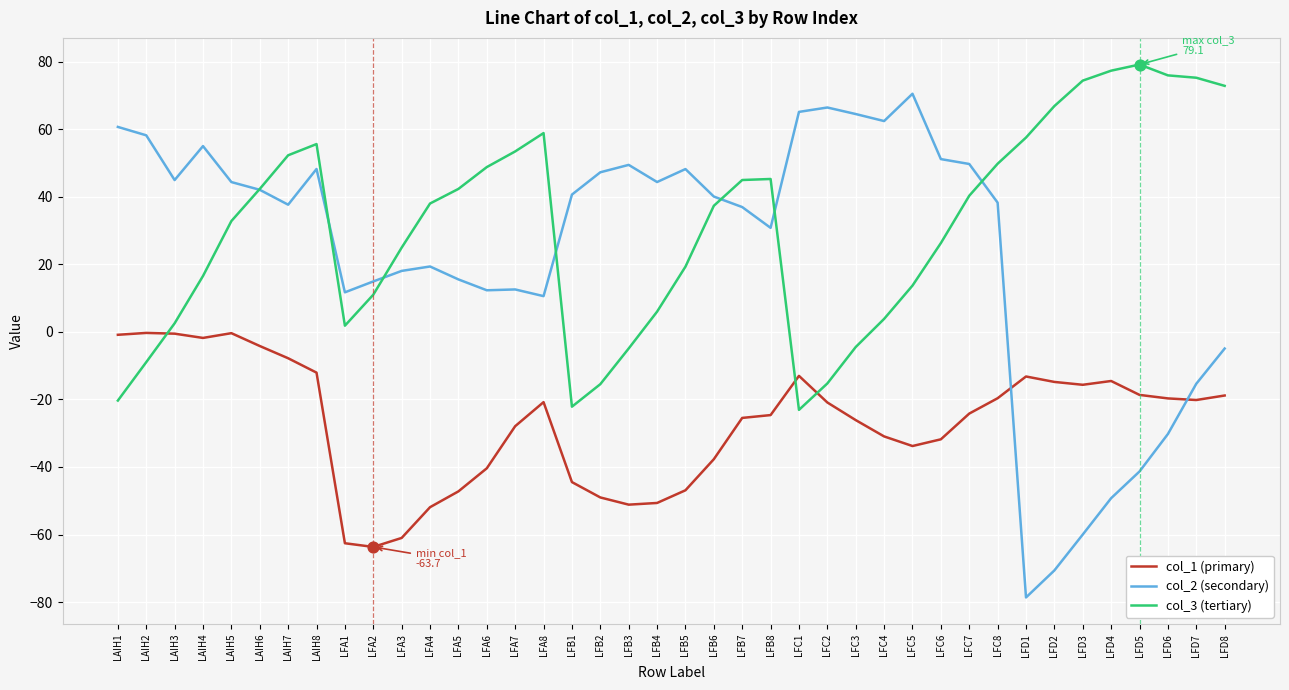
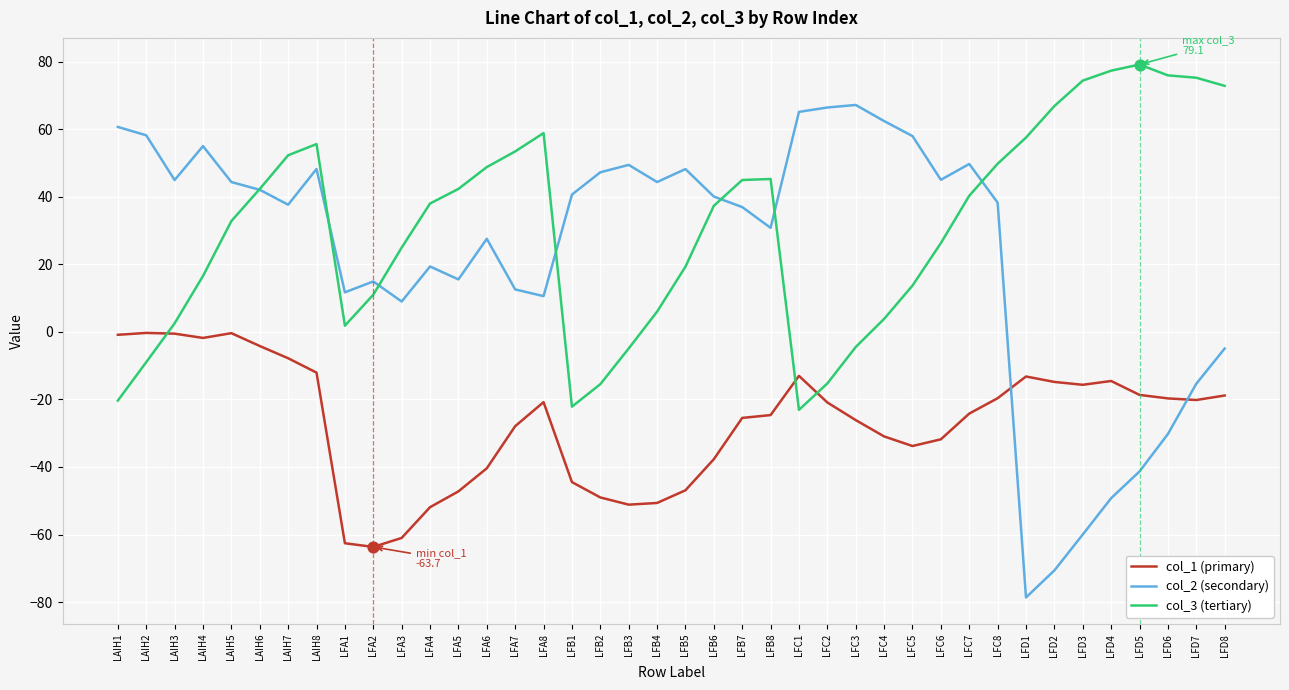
  {
    "col_2 (secondary)": {
      "LAIH1": 61,
      "LAIH2": 58,
      "LAIH3": 45,
      "LAIH4": 55,
      "LAIH5": 44,
      "LAIH7": 38,
      "LAIH8": 48,
      "LFA1": 12,
      "LFA2": 15,
-     "LFA3": 18,
+     "LFA3": 9,
      "LFA4": 19,
      "LFA5": 16,
-     "LFA6": 12,
+     "LFA6": 28,
      "LFA7": 13,
      "LFA8": 11,
      "LFB1": 41,
      "LFB2": 47,
      "LFB3": 49,
      "LFB4": 44,
      "LFB5": 48,
      "LFB6": 40,
      "LFB7": 37,
      "LFB8": 31,
      "LFC1": 65,
      "LFC2": 66,
-     "LFC3": 64,
+     "LFC3": 67,
      "LFC4": 62,
-     "LFC5": 70,
-     "LFC6": 51,
+     "LFC5": 58,
+     "LFC6": 45,
      "LFC7": 50,
      "LFC8": 38,
      "LFD1": -79,
      "LFD2": -71,
      "LFD3": -60,
      "LFD4": -49,
      "LFD5": -41,
      "LFD6": -30,
      "LFD7": -15,
      "LFD8": -5
    }
  }
